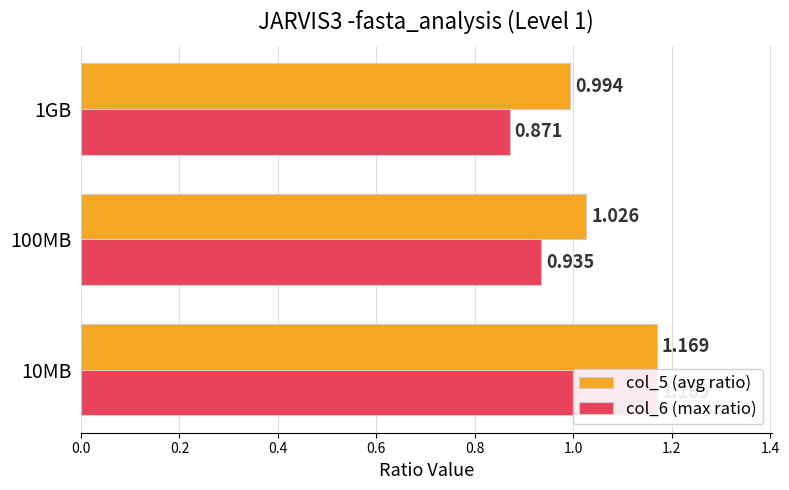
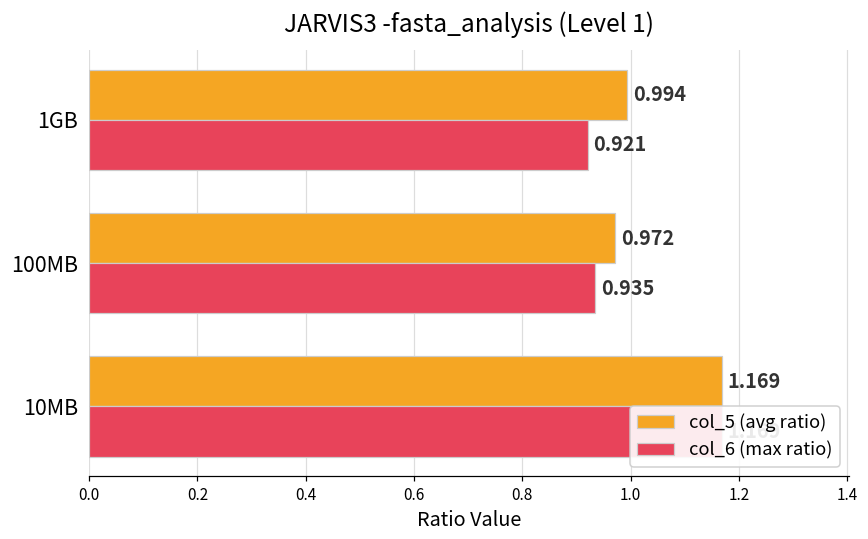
  {
    "col_5 (avg ratio)": {
      "1GB": 0.994,
-     "100MB": 1.026,
+     "100MB": 0.972,
      "10MB": 1.169
    },
    "col_6 (max ratio)": {
-     "1GB": 0.871,
+     "1GB": 0.921,
      "100MB": 0.935
    }
  }
